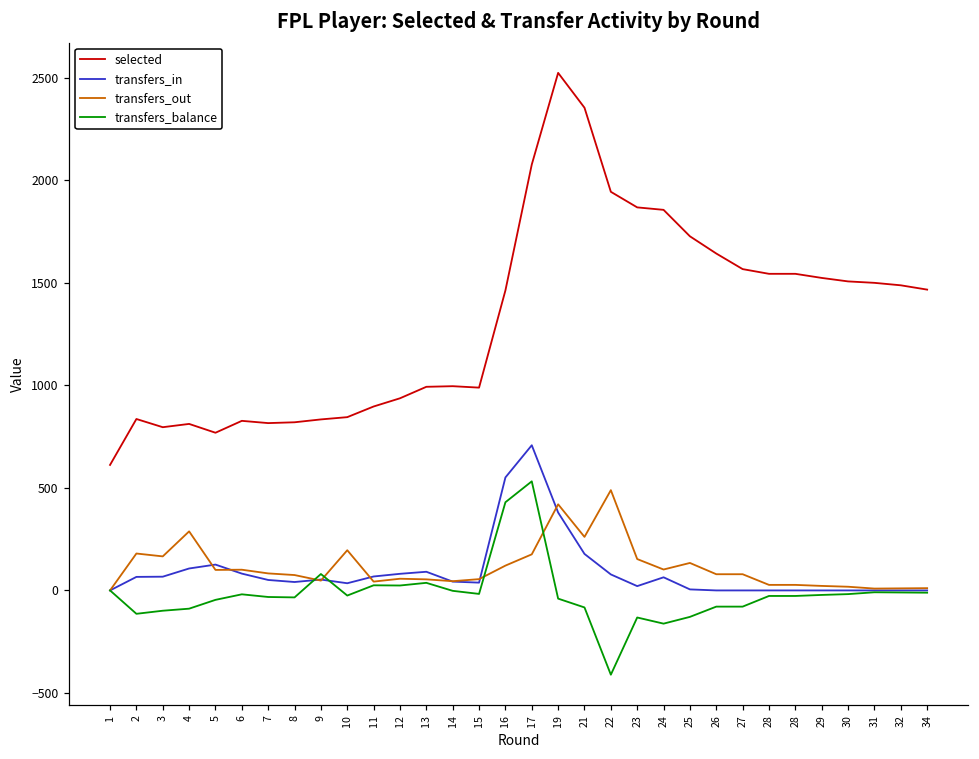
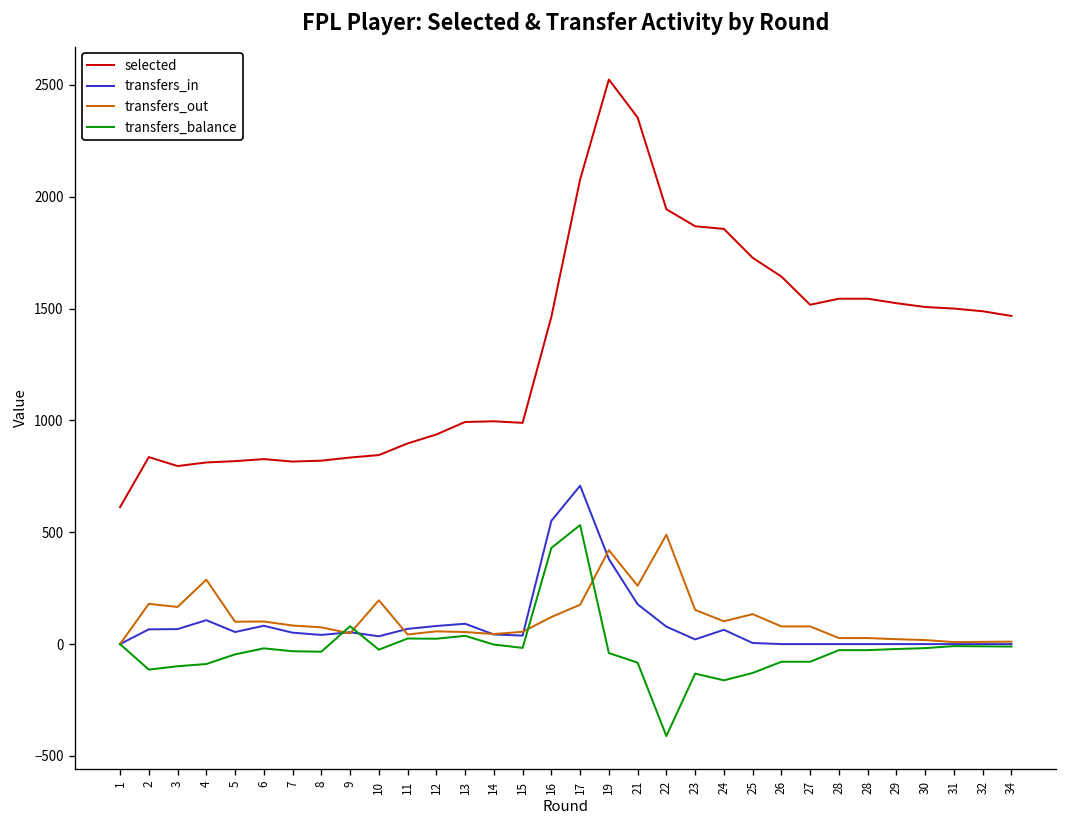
  {
    "selected": {
      "1": 610,
      "2": 840,
      "3": 800,
      "4": 810,
-     "5": 770,
+     "5": 820,
      "6": 830,
      "7": 820,
      "8": 820,
      "9": 830,
      "10": 850,
      "11": 900,
      "12": 940,
      "13": 990,
      "14": 1000,
      "15": 990,
      "16": 1460,
      "17": 2080,
      "19": 2520,
      "21": 2350,
      "22": 1940,
      "23": 1870,
      "24": 1860,
      "25": 1730,
      "26": 1640,
-     "27": 1570,
+     "27": 1520,
      "29": 1520,
      "30": 1510,
      "31": 1500,
      "32": 1490,
      "34": 1470
    },
    "transfers_in": {
      "2": 70,
      "3": 70,
      "4": 110,
-     "5": 130,
+     "5": 50,
      "6": 80,
      "7": 50,
      "8": 40,
      "10": 40,
      "11": 70,
      "12": 80,
      "13": 90,
      "15": 40,
      "16": 550,
      "17": 710,
      "19": 380,
      "21": 180,
      "22": 80,
      "23": 20,
      "24": 60,
      "25": 10,
      "26": 0,
      "27": 0,
      "29": 0,
      "30": 0
    },
    "transfers_out": {
      "2": 180,
      "3": 170,
      "4": 290,
      "5": 100,
      "6": 100,
      "7": 80,
      "8": 80,
      "10": 200,
      "11": 40,
      "12": 60,
      "13": 50,
      "15": 60,
      "16": 120,
      "17": 180,
      "19": 420,
      "21": 260,
      "22": 490,
      "23": 150,
      "24": 100,
      "25": 130,
      "26": 80,
      "27": 80,
      "29": 20,
      "30": 20
    },
    "transfers_balance": {
      "2": -110,
      "3": -100,
      "4": -90,
      "5": -50,
      "6": -20,
      "7": -30,
      "8": -30,
      "9": 80,
      "10": -30,
      "11": 30,
      "12": 20,
      "13": 40,
      "14": 0,
      "15": -20,
      "16": 430,
      "17": 530,
      "19": -40,
      "21": -80,
      "22": -410,
      "23": -130,
      "24": -160,
      "25": -130,
      "26": -80,
      "27": -80,
      "29": -20,
      "30": -20
    }
  }
